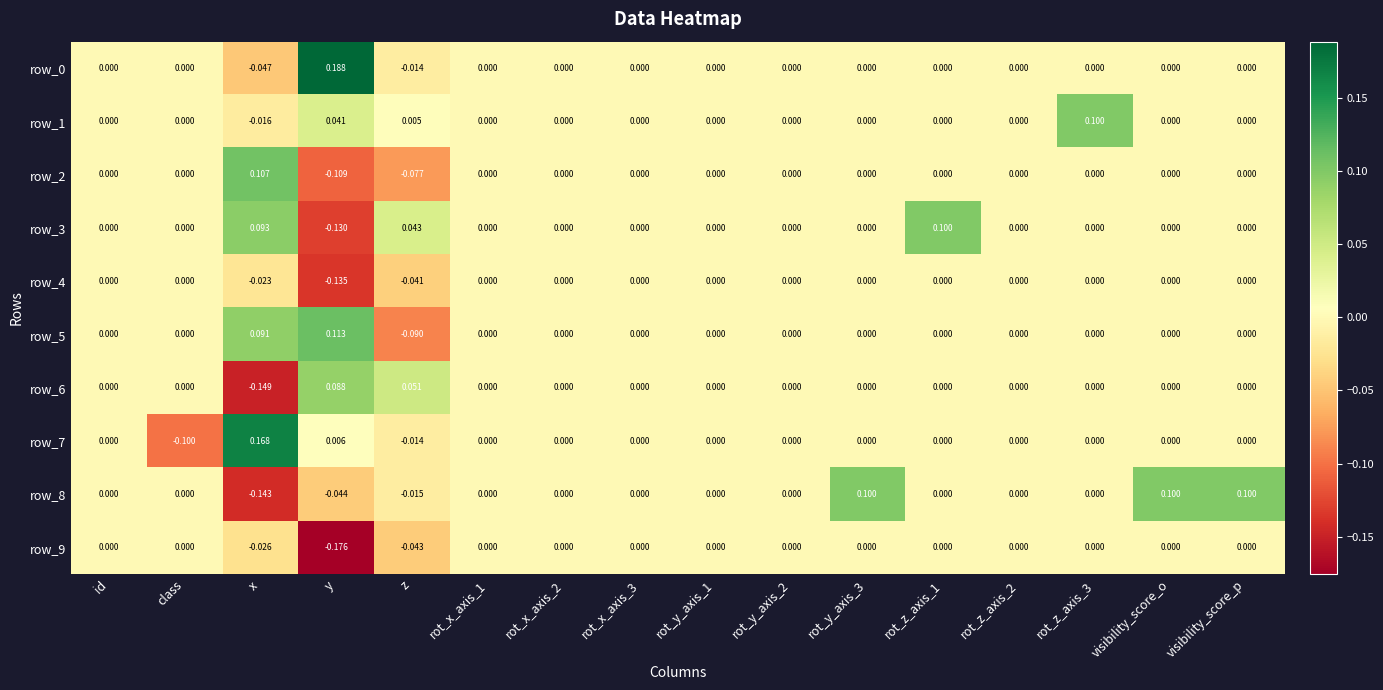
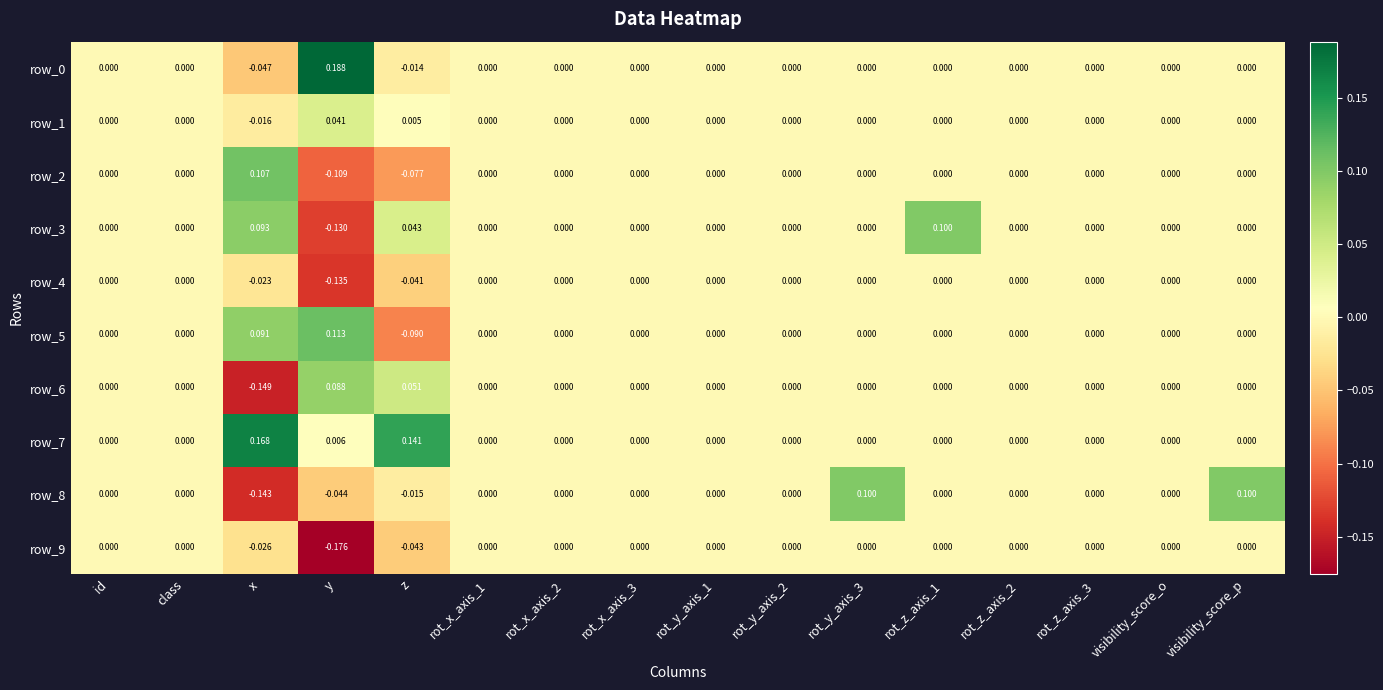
  {
    "row_0": {
      "id": 0.000,
      "class": 0.000,
      "x": -0.047,
      "y": 0.188,
      "z": -0.014,
      "rot_x_axis_1": 0.000,
      "rot_x_axis_2": 0.000,
      "rot_x_axis_3": 0.000,
      "rot_y_axis_1": 0.000,
      "rot_y_axis_2": 0.000,
      "rot_y_axis_3": 0.000,
      "rot_z_axis_1": 0.000,
      "rot_z_axis_2": 0.000,
      "rot_z_axis_3": 0.000,
      "visibility_score_o": 0.000,
      "visibility_score_p": 0.000
    },
    "row_1": {
      "id": 0.000,
      "class": 0.000,
      "x": -0.016,
      "y": 0.041,
      "z": 0.005,
      "rot_x_axis_1": 0.000,
      "rot_x_axis_2": 0.000,
      "rot_x_axis_3": 0.000,
      "rot_y_axis_1": 0.000,
      "rot_y_axis_2": 0.000,
      "rot_y_axis_3": 0.000,
      "rot_z_axis_1": 0.000,
      "rot_z_axis_2": 0.000,
-     "rot_z_axis_3": 0.100,
+     "rot_z_axis_3": 0.000,
      "visibility_score_o": 0.000,
      "visibility_score_p": 0.000
    },
    "row_2": {
      "id": 0.000,
      "class": 0.000,
      "x": 0.107,
      "y": -0.109,
      "z": -0.077,
      "rot_x_axis_1": 0.000,
      "rot_x_axis_2": 0.000,
      "rot_x_axis_3": 0.000,
      "rot_y_axis_1": 0.000,
      "rot_y_axis_2": 0.000,
      "rot_y_axis_3": 0.000,
      "rot_z_axis_1": 0.000,
      "rot_z_axis_2": 0.000,
      "rot_z_axis_3": 0.000,
      "visibility_score_o": 0.000,
      "visibility_score_p": 0.000
    },
    "row_3": {
      "id": 0.000,
      "class": 0.000,
      "x": 0.093,
      "y": -0.130,
      "z": 0.043,
      "rot_x_axis_1": 0.000,
      "rot_x_axis_2": 0.000,
      "rot_x_axis_3": 0.000,
      "rot_y_axis_1": 0.000,
      "rot_y_axis_2": 0.000,
      "rot_y_axis_3": 0.000,
      "rot_z_axis_1": 0.100,
      "rot_z_axis_2": 0.000,
      "rot_z_axis_3": 0.000,
      "visibility_score_o": 0.000,
      "visibility_score_p": 0.000
    },
    "row_4": {
      "id": 0.000,
      "class": 0.000,
      "x": -0.023,
      "y": -0.135,
      "z": -0.041,
      "rot_x_axis_1": 0.000,
      "rot_x_axis_2": 0.000,
      "rot_x_axis_3": 0.000,
      "rot_y_axis_1": 0.000,
      "rot_y_axis_2": 0.000,
      "rot_y_axis_3": 0.000,
      "rot_z_axis_1": 0.000,
      "rot_z_axis_2": 0.000,
      "rot_z_axis_3": 0.000,
      "visibility_score_o": 0.000,
      "visibility_score_p": 0.000
    },
    "row_5": {
      "id": 0.000,
      "class": 0.000,
      "x": 0.091,
      "y": 0.113,
      "z": -0.090,
      "rot_x_axis_1": 0.000,
      "rot_x_axis_2": 0.000,
      "rot_x_axis_3": 0.000,
      "rot_y_axis_1": 0.000,
      "rot_y_axis_2": 0.000,
      "rot_y_axis_3": 0.000,
      "rot_z_axis_1": 0.000,
      "rot_z_axis_2": 0.000,
      "rot_z_axis_3": 0.000,
      "visibility_score_o": 0.000,
      "visibility_score_p": 0.000
    },
    "row_6": {
      "id": 0.000,
      "class": 0.000,
      "x": -0.149,
      "y": 0.088,
      "z": 0.051,
      "rot_x_axis_1": 0.000,
      "rot_x_axis_2": 0.000,
      "rot_x_axis_3": 0.000,
      "rot_y_axis_1": 0.000,
      "rot_y_axis_2": 0.000,
      "rot_y_axis_3": 0.000,
      "rot_z_axis_1": 0.000,
      "rot_z_axis_2": 0.000,
      "rot_z_axis_3": 0.000,
      "visibility_score_o": 0.000,
      "visibility_score_p": 0.000
    },
    "row_7": {
      "id": 0.000,
-     "class": -0.100,
+     "class": 0.000,
      "x": 0.168,
      "y": 0.006,
-     "z": -0.014,
+     "z": 0.141,
      "rot_x_axis_1": 0.000,
      "rot_x_axis_2": 0.000,
      "rot_x_axis_3": 0.000,
      "rot_y_axis_1": 0.000,
      "rot_y_axis_2": 0.000,
      "rot_y_axis_3": 0.000,
      "rot_z_axis_1": 0.000,
      "rot_z_axis_2": 0.000,
      "rot_z_axis_3": 0.000,
      "visibility_score_o": 0.000,
      "visibility_score_p": 0.000
    },
    "row_8": {
      "id": 0.000,
      "class": 0.000,
      "x": -0.143,
      "y": -0.044,
      "z": -0.015,
      "rot_x_axis_1": 0.000,
      "rot_x_axis_2": 0.000,
      "rot_x_axis_3": 0.000,
      "rot_y_axis_1": 0.000,
      "rot_y_axis_2": 0.000,
      "rot_y_axis_3": 0.100,
      "rot_z_axis_1": 0.000,
      "rot_z_axis_2": 0.000,
      "rot_z_axis_3": 0.000,
-     "visibility_score_o": 0.100,
+     "visibility_score_o": 0.000,
      "visibility_score_p": 0.100
    },
    "row_9": {
      "id": 0.000,
      "class": 0.000,
      "x": -0.026,
      "y": -0.176,
      "z": -0.043,
      "rot_x_axis_1": 0.000,
      "rot_x_axis_2": 0.000,
      "rot_x_axis_3": 0.000,
      "rot_y_axis_1": 0.000,
      "rot_y_axis_2": 0.000,
      "rot_y_axis_3": 0.000,
      "rot_z_axis_1": 0.000,
      "rot_z_axis_2": 0.000,
      "rot_z_axis_3": 0.000,
      "visibility_score_o": 0.000,
      "visibility_score_p": 0.000
    }
  }
